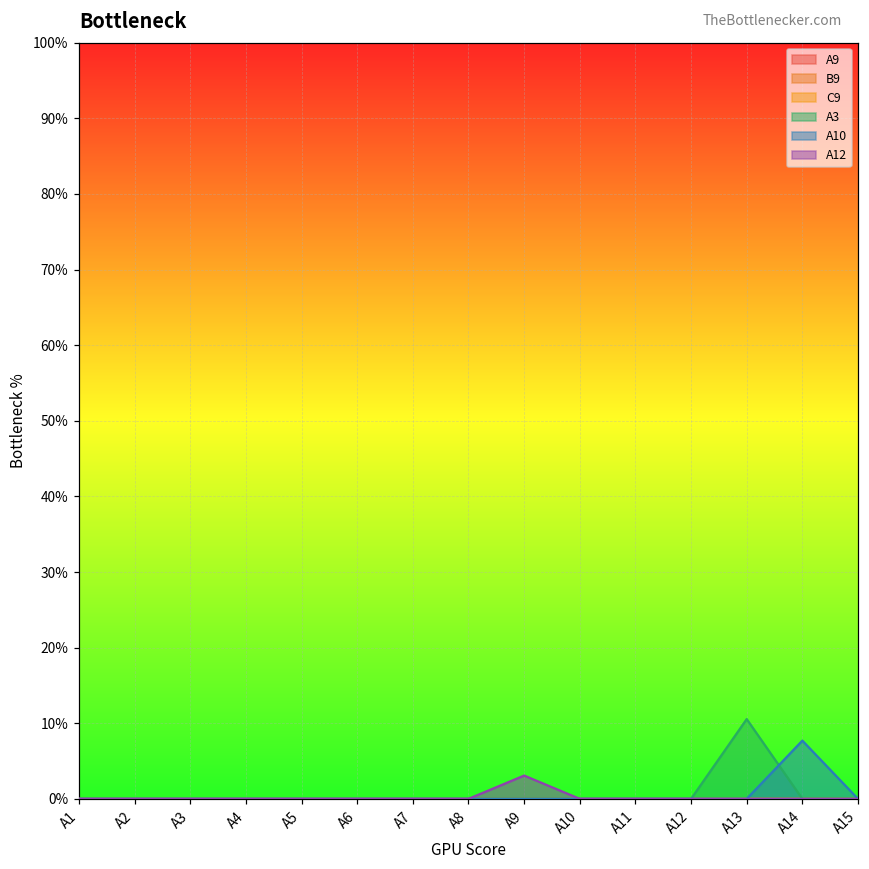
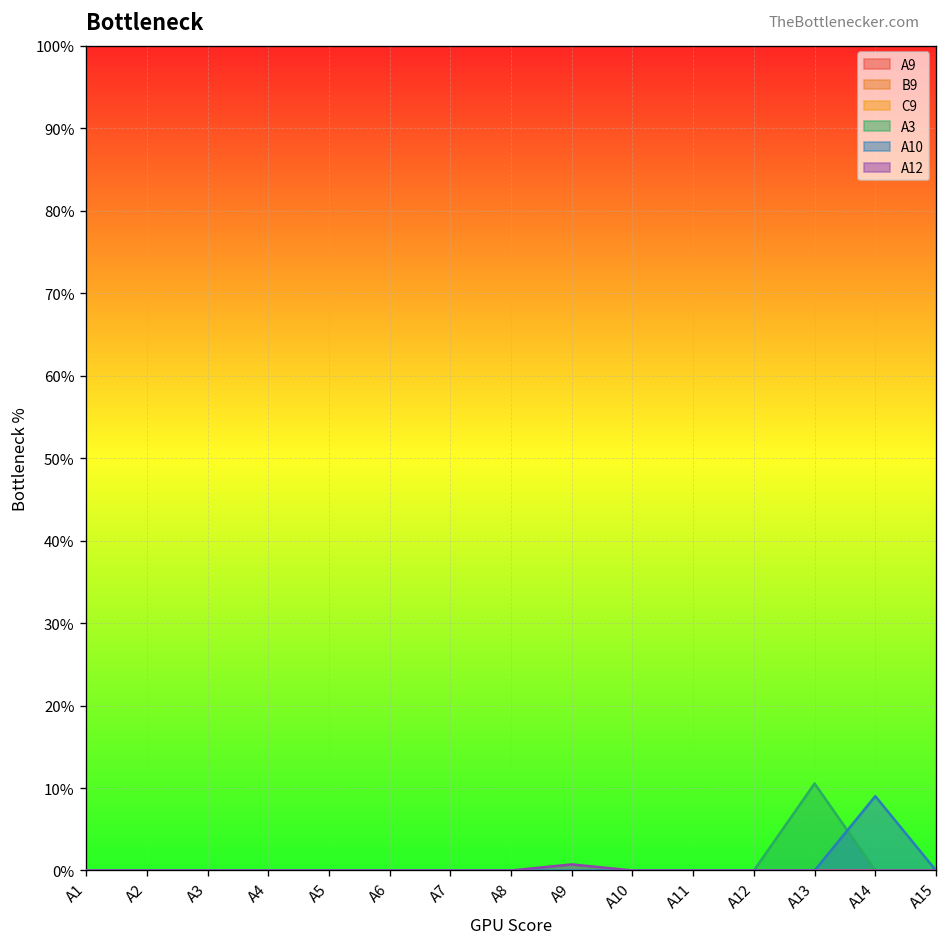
  {
    "A3": {
      "A13": "11%"
    },
    "A10": {
-     "A14": "8%"
+     "A14": "9%"
    },
    "A12": {
-     "A9": "3%"
+     "A9": "1%"
    }
  }
